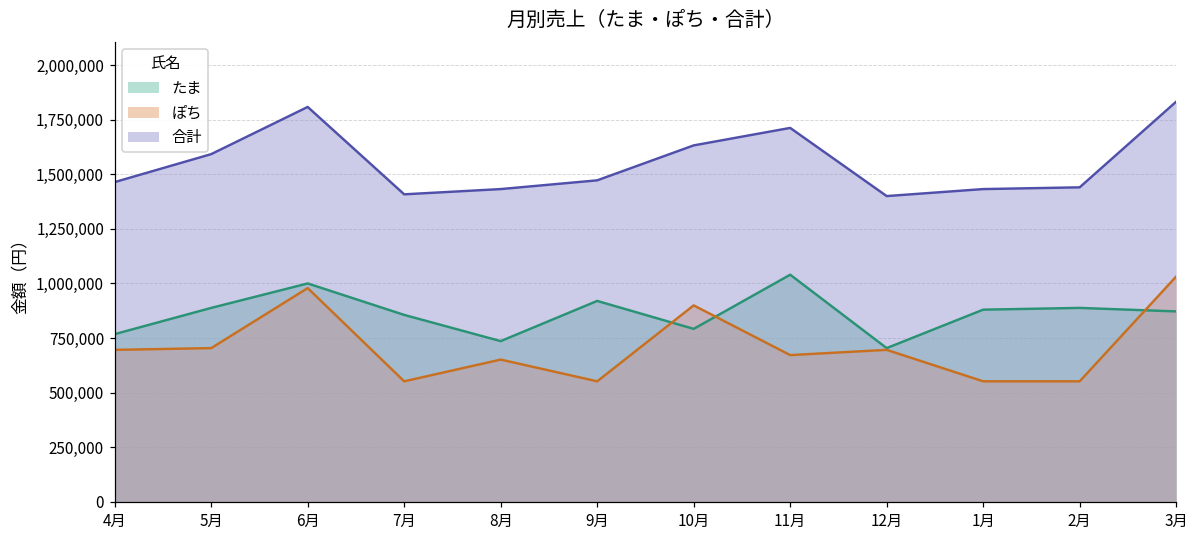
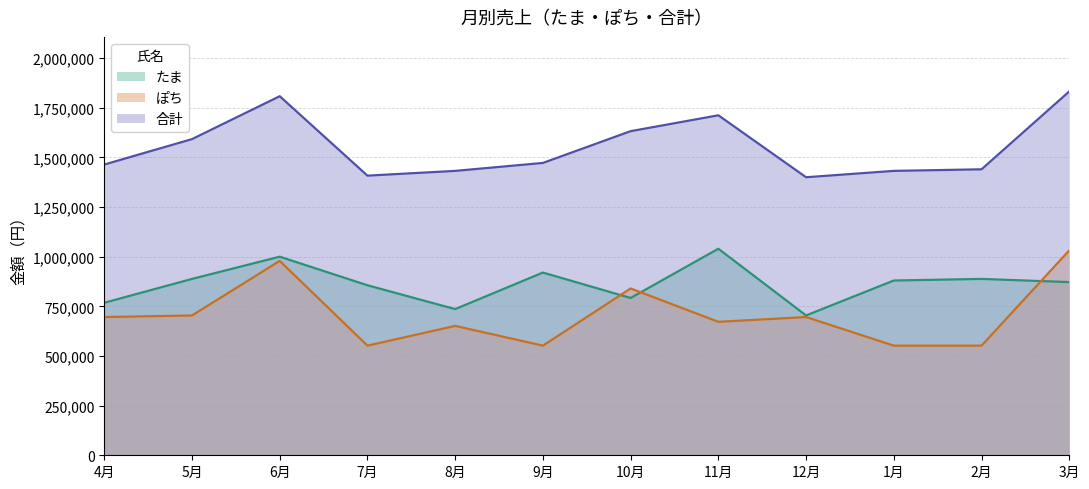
  {
    "ぽち": {
      "4月": "700,000",
      "5月": "700,000",
      "6月": "980,000",
      "7月": "550,000",
      "8月": "650,000",
      "9月": "550,000",
-     "10月": "900,000",
+     "10月": "840,000",
      "11月": "670,000",
      "1月": "550,000",
      "2月": "550,000",
      "3月": "1,030,000"
    }
  }
